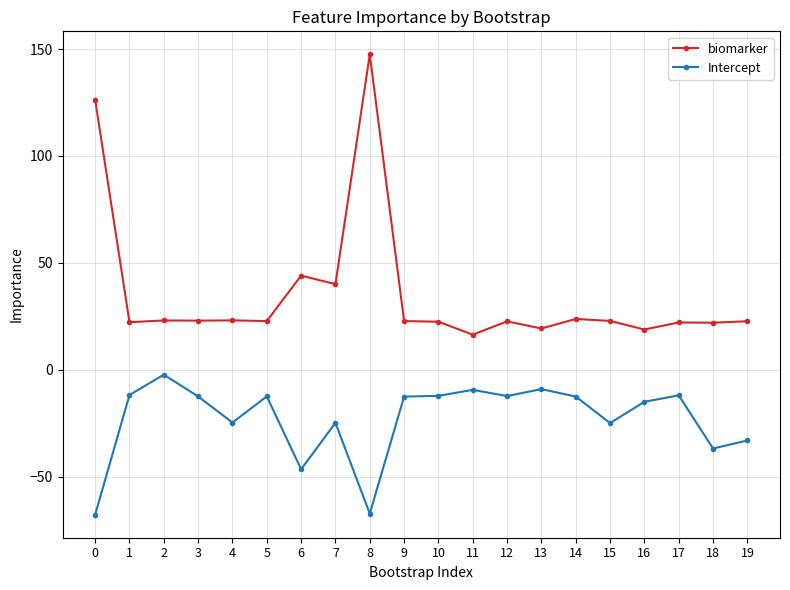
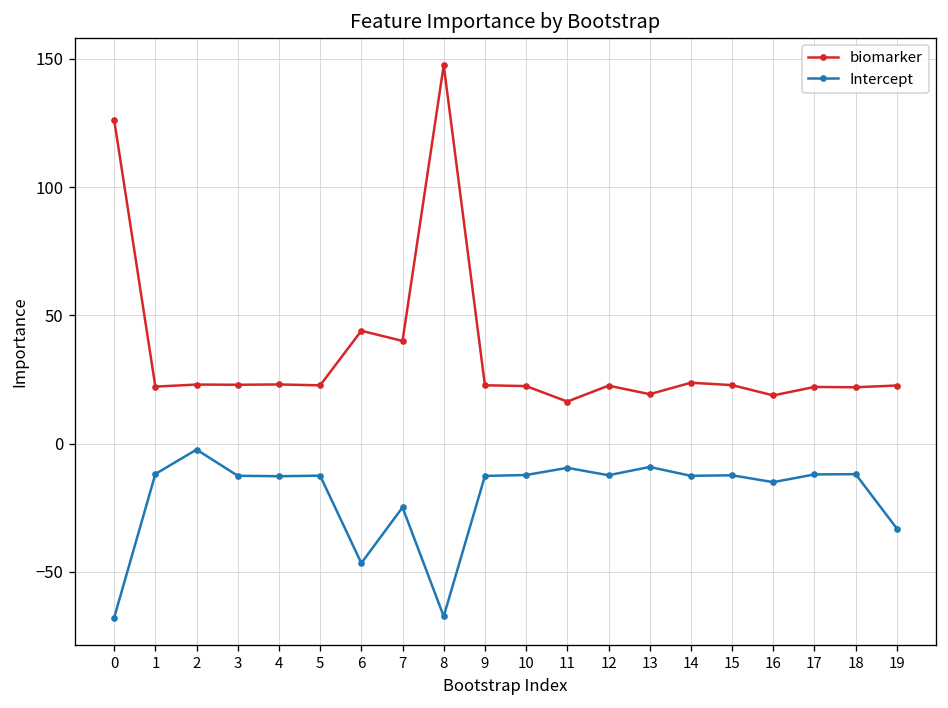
  {
    "biomarker": {
      "0": 126,
      "1": 22,
      "2": 23,
      "3": 23,
      "4": 23,
      "5": 23,
      "6": 44,
      "7": 40,
      "8": 148,
      "9": 23,
      "10": 22,
      "11": 16,
      "12": 23,
      "13": 19,
      "14": 24,
      "15": 23,
      "16": 19,
      "17": 22,
      "18": 22,
      "19": 23
    },
    "Intercept": {
      "0": -68,
      "1": -12,
      "2": -2,
      "3": -13,
-     "4": -25,
+     "4": -13,
      "5": -12,
      "6": -47,
      "7": -25,
      "8": -67,
      "9": -13,
      "10": -12,
      "11": -9,
      "12": -12,
      "13": -9,
      "14": -13,
-     "15": -25,
+     "15": -12,
      "16": -15,
      "17": -12,
-     "18": -37,
+     "18": -12,
      "19": -33
    }
  }
